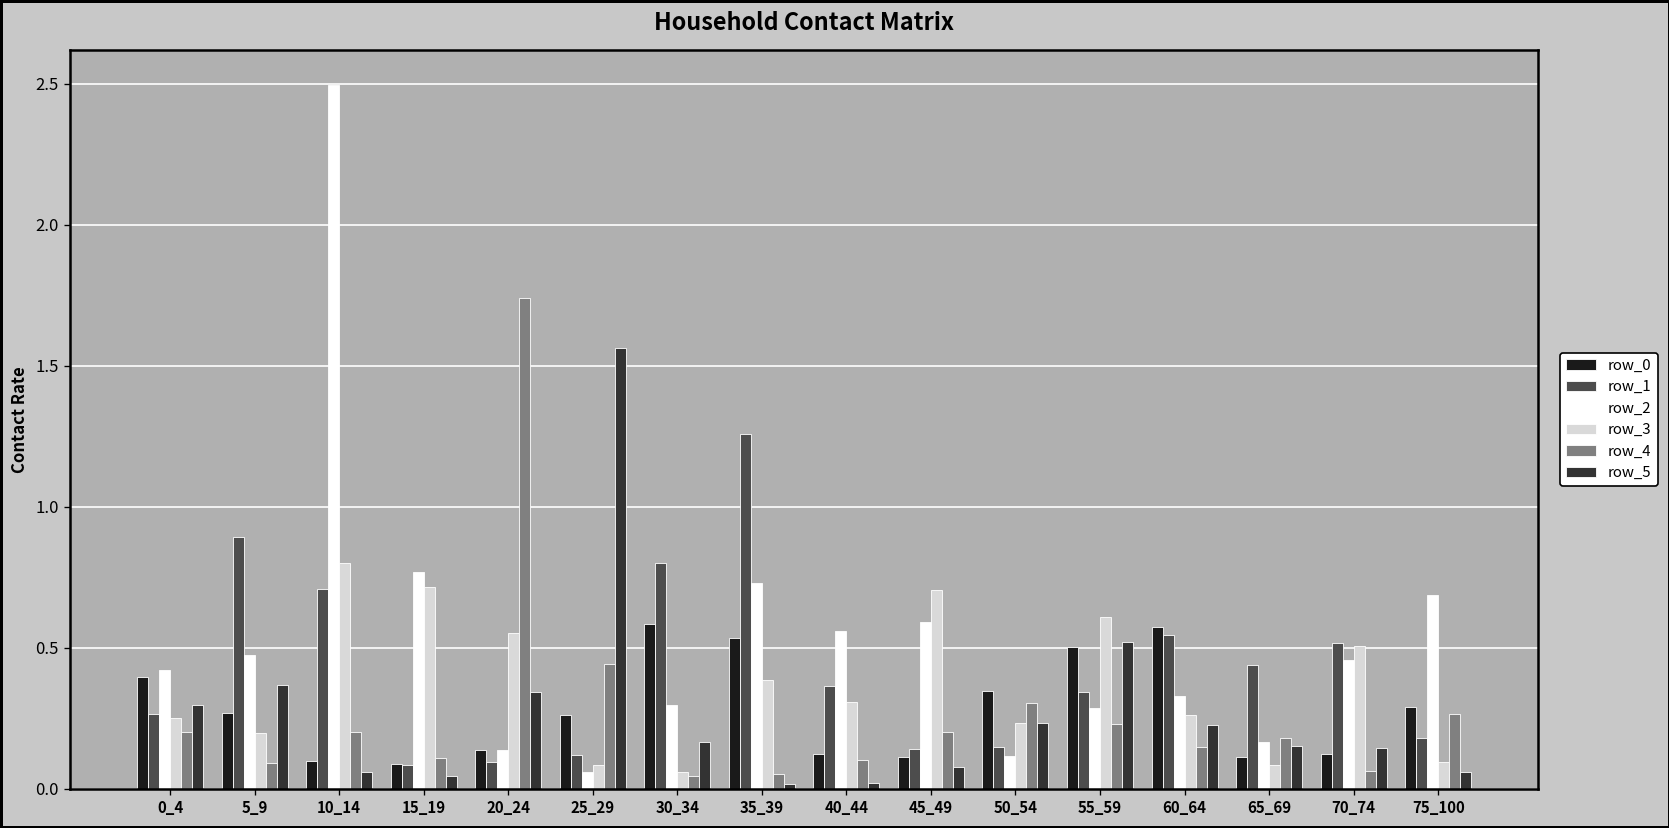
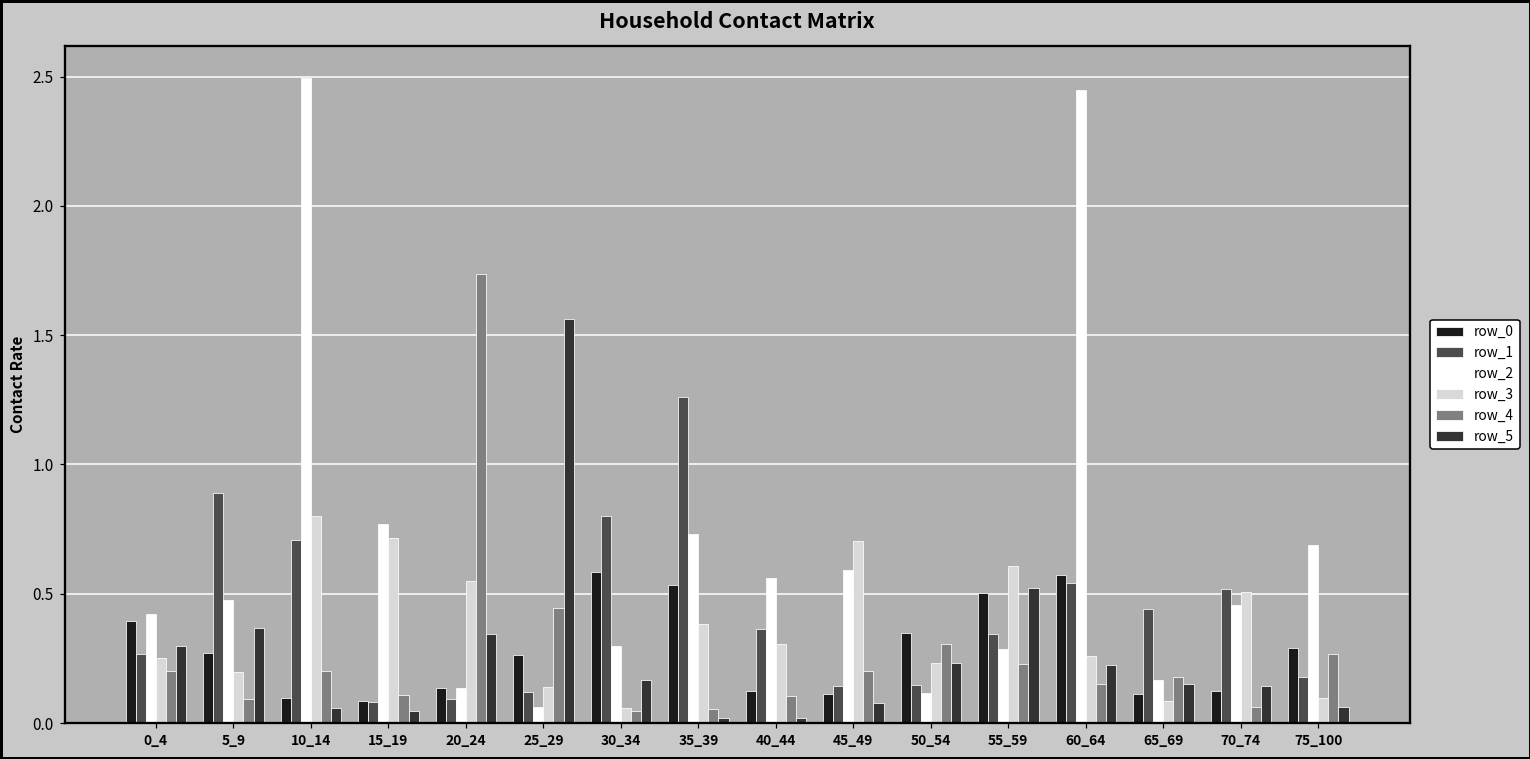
  {
    "row_2": {
      "0_4": 0.42,
      "5_9": 0.47,
      "10_14": 2.49,
      "15_19": 0.77,
      "20_24": 0.14,
      "25_29": 0.06,
      "30_34": 0.30,
      "35_39": 0.73,
      "40_44": 0.56,
      "45_49": 0.59,
      "50_54": 0.11,
      "55_59": 0.29,
-     "60_64": 0.33,
+     "60_64": 2.45,
      "65_69": 0.16,
      "70_74": 0.46,
      "75_100": 0.69
    },
    "row_3": {
      "0_4": 0.25,
      "5_9": 0.20,
      "10_14": 0.80,
      "15_19": 0.71,
      "20_24": 0.55,
-     "25_29": 0.08,
+     "25_29": 0.14,
      "30_34": 0.06,
      "35_39": 0.38,
      "40_44": 0.31,
      "45_49": 0.70,
      "50_54": 0.23,
      "55_59": 0.61,
      "60_64": 0.26,
      "65_69": 0.08,
      "70_74": 0.51,
      "75_100": 0.09
    },
    "row_4": {
      "0_4": 0.20,
      "5_9": 0.09,
      "10_14": 0.20,
      "15_19": 0.11,
      "20_24": 1.74,
      "25_29": 0.44,
      "30_34": 0.04,
      "35_39": 0.05,
      "40_44": 0.10,
      "45_49": 0.20,
      "50_54": 0.30,
      "55_59": 0.23,
      "60_64": 0.15,
      "65_69": 0.18,
      "70_74": 0.06,
      "75_100": 0.27
    }
  }
